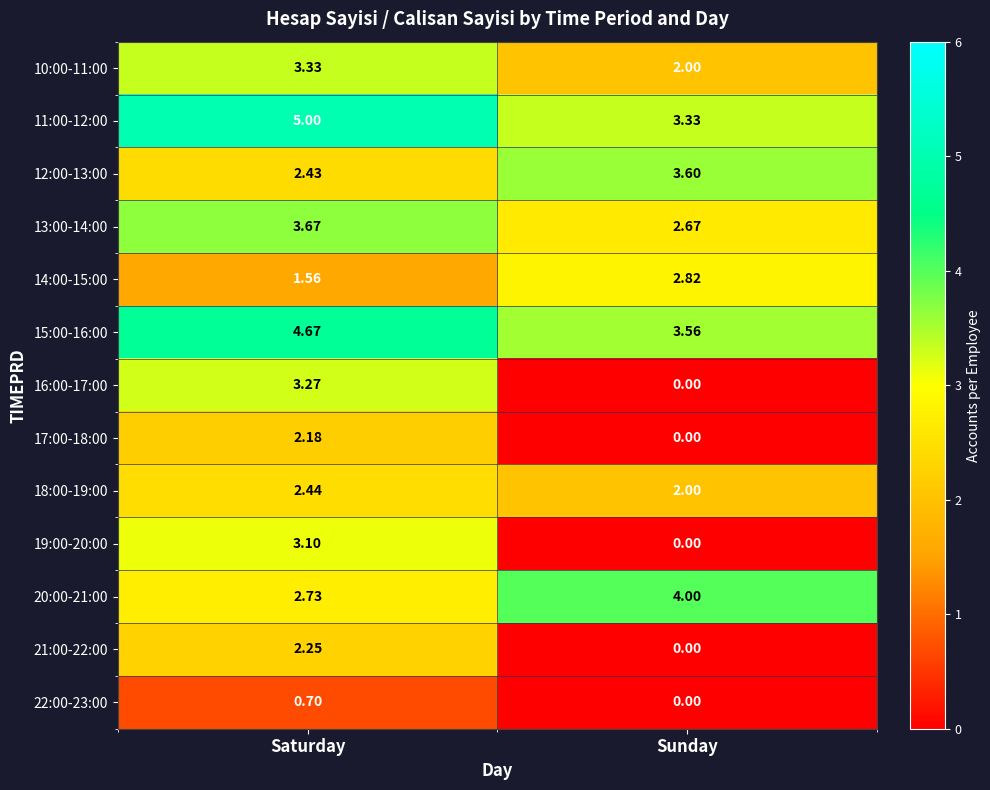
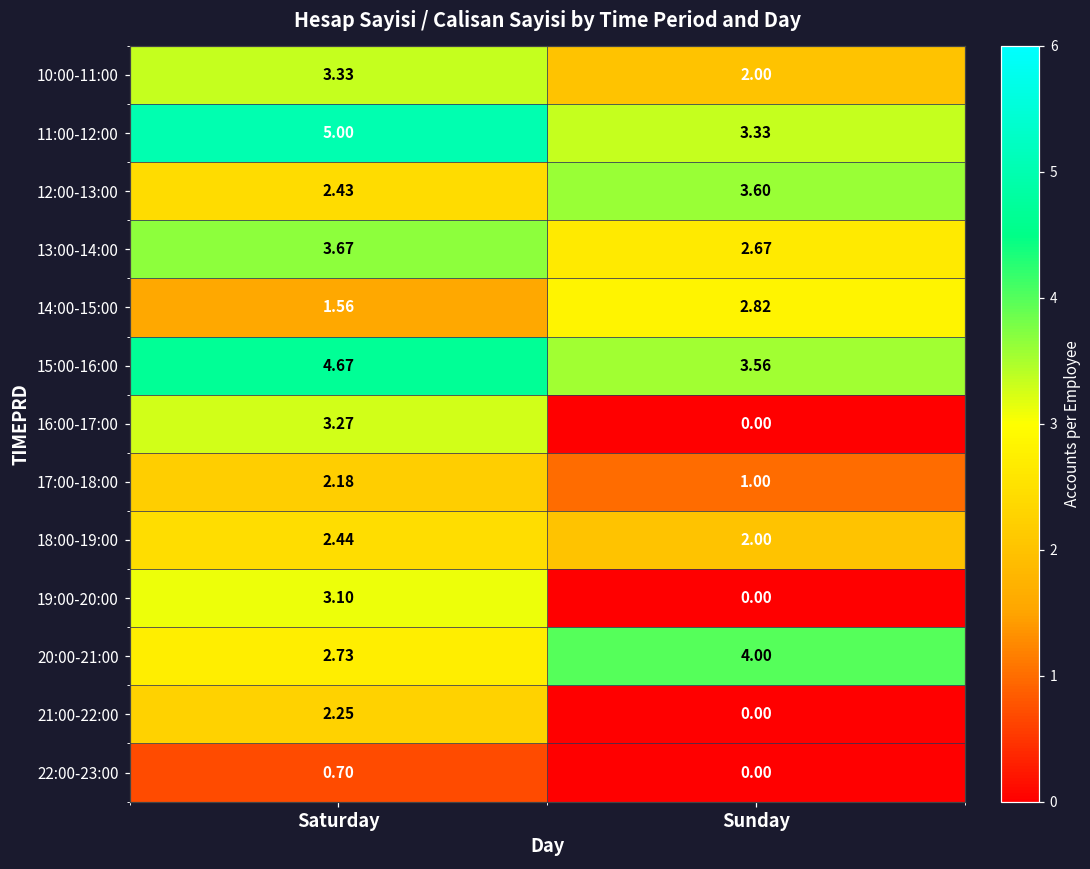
  {
    "10:00-11:00": {
      "Saturday": 3.33,
      "Sunday": 2.00
    },
    "11:00-12:00": {
      "Saturday": 5.00,
      "Sunday": 3.33
    },
    "12:00-13:00": {
      "Saturday": 2.43,
      "Sunday": 3.60
    },
    "13:00-14:00": {
      "Saturday": 3.67,
      "Sunday": 2.67
    },
    "14:00-15:00": {
      "Saturday": 1.56,
      "Sunday": 2.82
    },
    "15:00-16:00": {
      "Saturday": 4.67,
      "Sunday": 3.56
    },
    "16:00-17:00": {
      "Saturday": 3.27,
      "Sunday": 0.00
    },
    "17:00-18:00": {
      "Saturday": 2.18,
-     "Sunday": 0.00
+     "Sunday": 1.00
    },
    "18:00-19:00": {
      "Saturday": 2.44,
      "Sunday": 2.00
    },
    "19:00-20:00": {
      "Saturday": 3.10,
      "Sunday": 0.00
    },
    "20:00-21:00": {
      "Saturday": 2.73,
      "Sunday": 4.00
    },
    "21:00-22:00": {
      "Saturday": 2.25,
      "Sunday": 0.00
    },
    "22:00-23:00": {
      "Saturday": 0.70,
      "Sunday": 0.00
    }
  }
